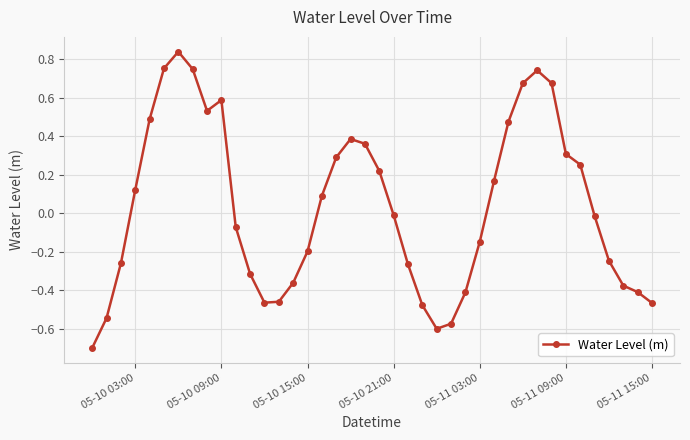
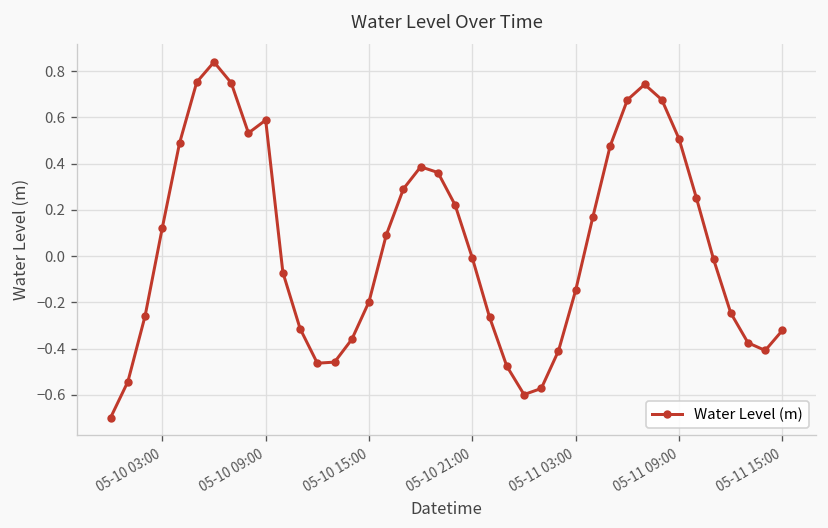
  {
    "05-10 03:00": 0.12,
    "05-10 09:00": 0.59,
    "05-10 15:00": -0.20,
    "05-10 21:00": -0.01,
    "05-11 03:00": -0.15,
-   "05-11 09:00": 0.31,
-   "05-11 15:00": -0.47
+   "05-11 09:00": 0.51,
+   "05-11 15:00": -0.32
  }
